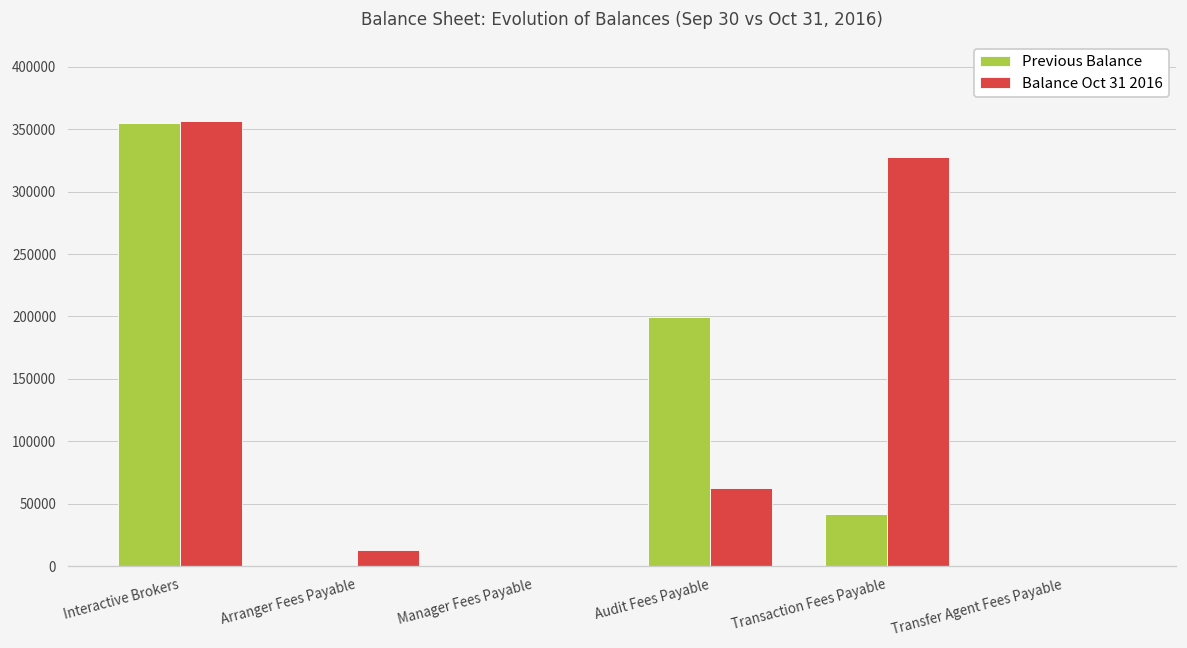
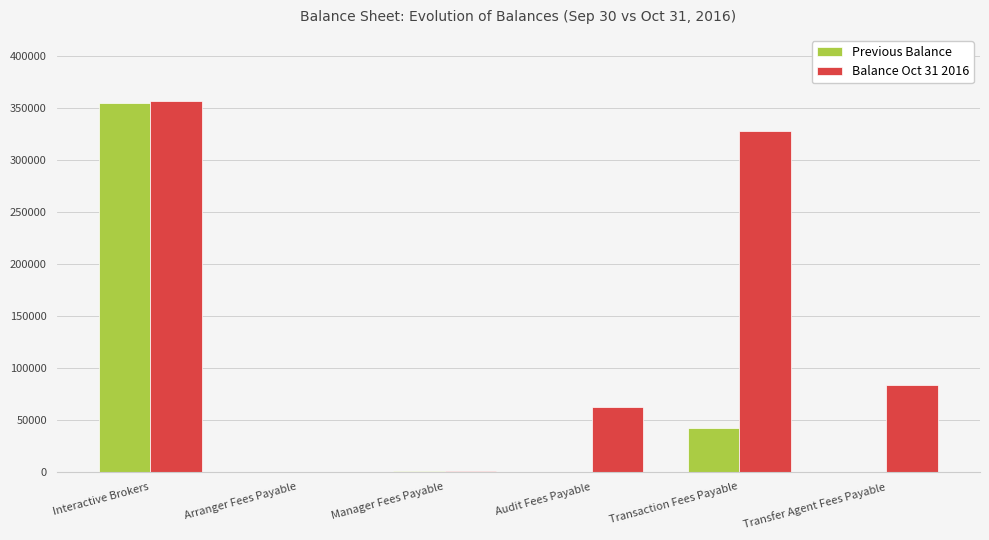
  {
    "Previous Balance": {
      "Interactive Brokers": 355000,
-     "Audit Fees Payable": 199000,
+     "Audit Fees Payable": 0,
      "Transaction Fees Payable": 42000
    },
    "Balance Oct 31 2016": {
      "Interactive Brokers": 356000,
-     "Arranger Fees Payable": 13000,
+     "Arranger Fees Payable": 0,
      "Audit Fees Payable": 63000,
      "Transaction Fees Payable": 328000,
-     "Transfer Agent Fees Payable": 0
+     "Transfer Agent Fees Payable": 83000
    }
  }
